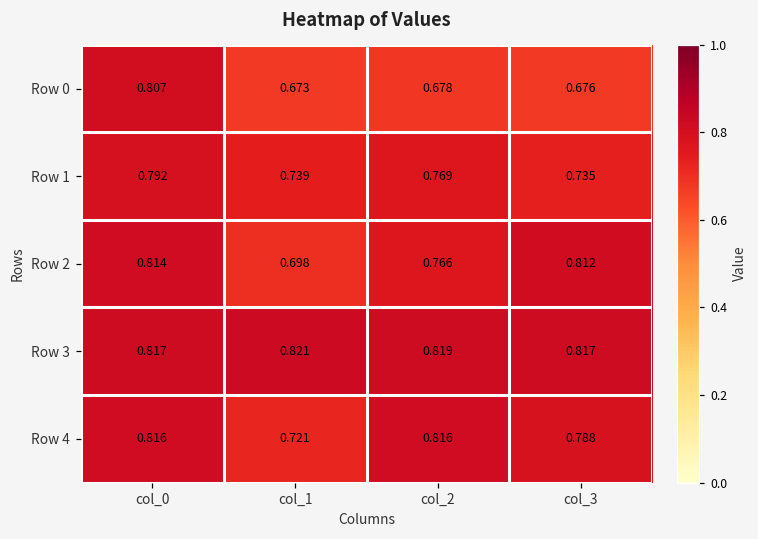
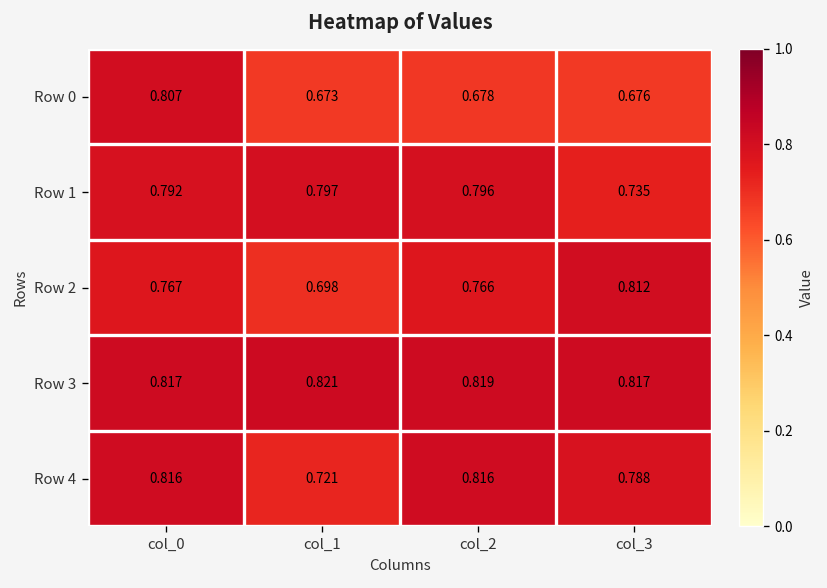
  {
    "Row 0": {
      "col_0": 0.807,
      "col_1": 0.673,
      "col_2": 0.678,
      "col_3": 0.676
    },
    "Row 1": {
      "col_0": 0.792,
-     "col_1": 0.739,
-     "col_2": 0.769,
+     "col_1": 0.797,
+     "col_2": 0.796,
      "col_3": 0.735
    },
    "Row 2": {
-     "col_0": 0.814,
+     "col_0": 0.767,
      "col_1": 0.698,
      "col_2": 0.766,
      "col_3": 0.812
    },
    "Row 3": {
      "col_0": 0.817,
      "col_1": 0.821,
      "col_2": 0.819,
      "col_3": 0.817
    },
    "Row 4": {
      "col_0": 0.816,
      "col_1": 0.721,
      "col_2": 0.816,
      "col_3": 0.788
    }
  }
